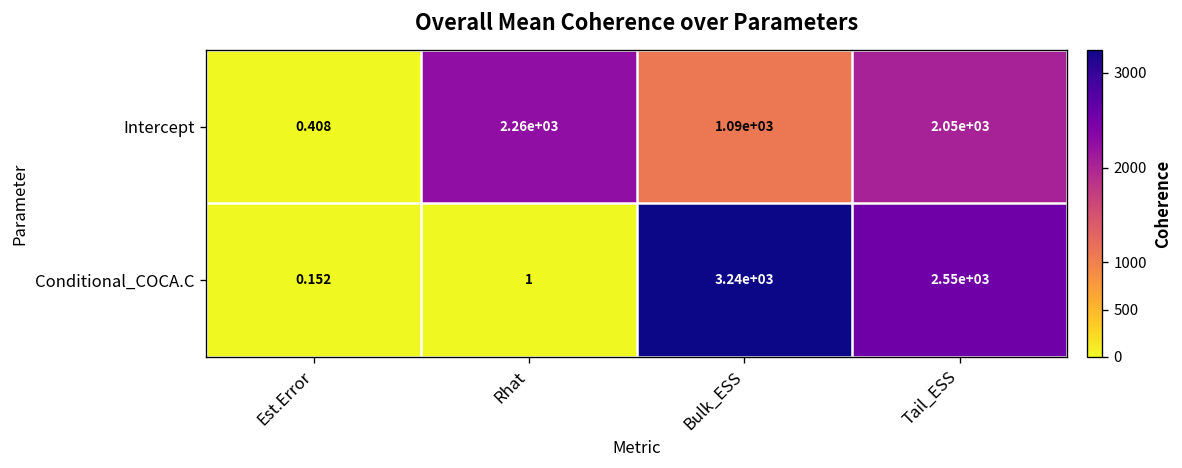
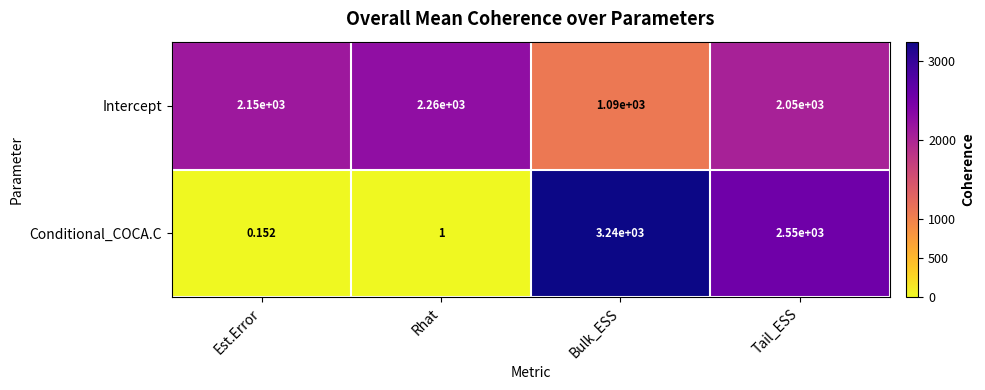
  {
    "Intercept": {
-     "Est.Error": "0.408",
+     "Est.Error": "2.15e+03",
      "Rhat": "2.26e+03",
      "Bulk_ESS": "1.09e+03",
      "Tail_ESS": "2.05e+03"
    },
    "Conditional_COCA.C": {
      "Est.Error": "0.152",
      "Rhat": "1",
      "Bulk_ESS": "3.24e+03",
      "Tail_ESS": "2.55e+03"
    }
  }
